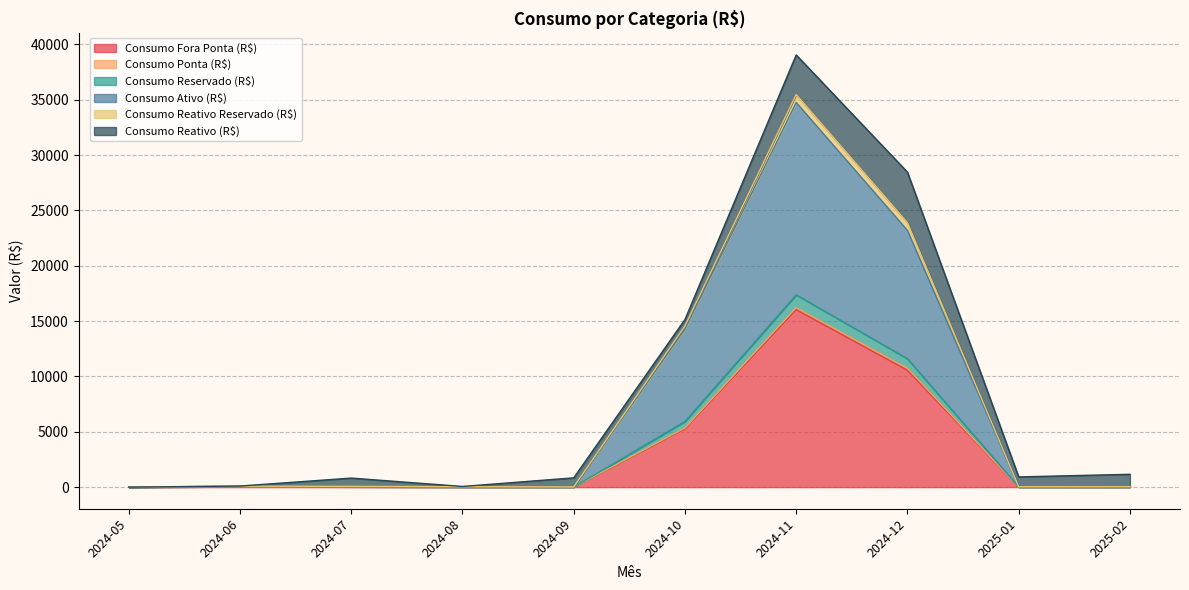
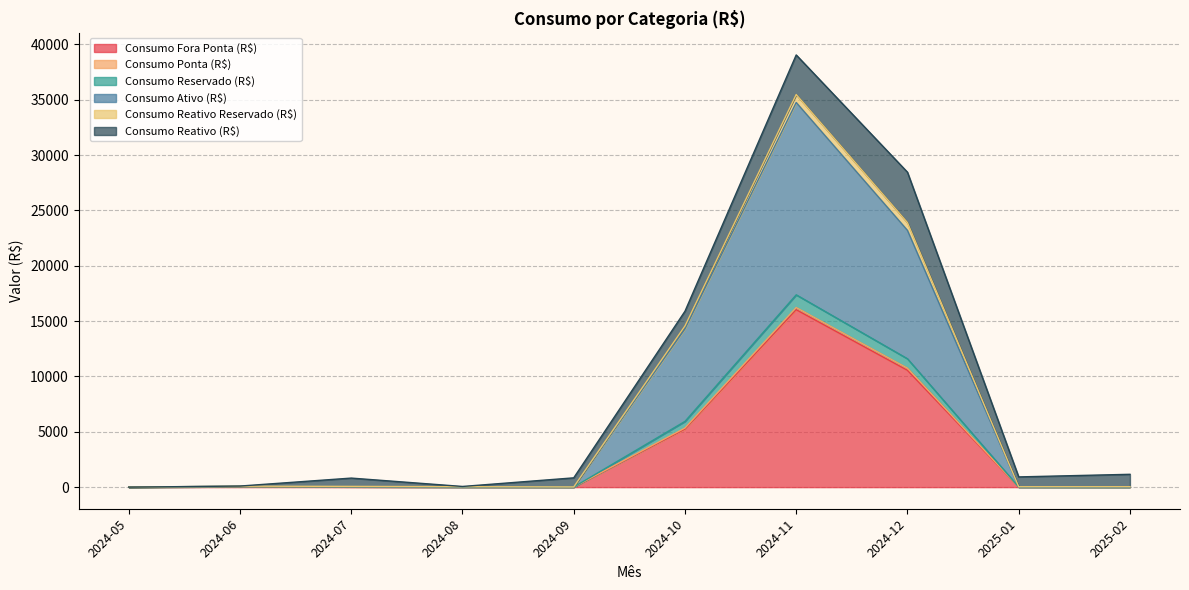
  {
    "Consumo Reativo (R$)": {
      "2024-07": 700,
      "2024-09": 800,
-     "2024-10": 600,
+     "2024-10": 1300,
      "2024-11": 3600,
      "2024-12": 4600,
      "2025-01": 900,
      "2025-02": 1100
    }
  }
